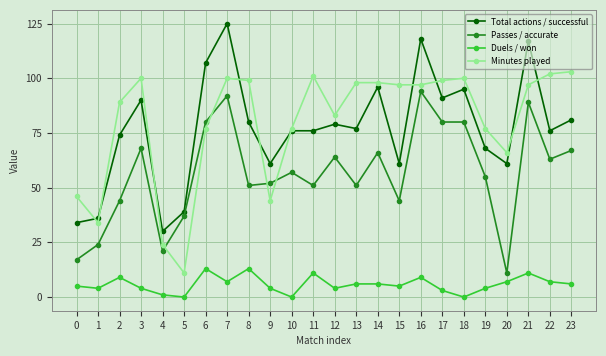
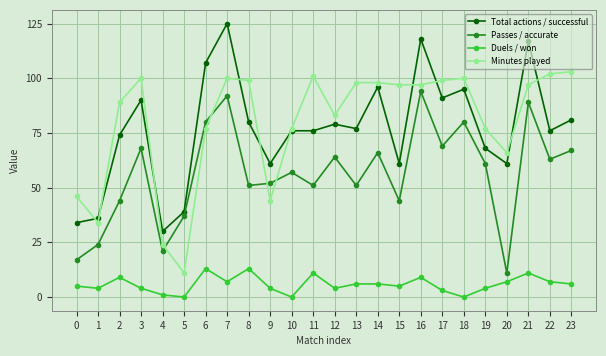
  {
    "Total actions / successful": {
      "0": 34,
      "1": 36,
      "2": 74,
      "3": 90,
      "4": 30,
      "5": 39,
      "6": 107,
      "7": 125,
      "8": 80,
      "9": 61,
      "11": 76,
      "12": 79,
      "13": 77,
      "14": 96,
      "15": 61,
      "16": 118,
      "17": 91,
      "18": 95,
      "19": 68,
      "20": 61,
      "22": 76,
      "23": 81
    },
    "Passes / accurate": {
      "0": 17,
      "1": 24,
      "2": 44,
      "3": 68,
      "4": 21,
      "5": 37,
      "6": 80,
      "7": 92,
      "8": 51,
      "9": 52,
      "10": 57,
      "11": 51,
      "12": 64,
      "13": 51,
      "14": 66,
      "15": 44,
      "16": 94,
-     "17": 80,
+     "17": 69,
      "18": 80,
-     "19": 55,
+     "19": 61,
      "20": 11,
      "21": 89,
      "22": 63,
      "23": 67
    },
    "Duels / won": {
      "0": 5,
      "1": 4,
      "2": 9,
      "3": 4,
      "4": 1,
      "5": 0,
      "6": 13,
      "7": 7,
      "8": 13,
      "9": 4,
      "10": 0,
      "11": 11,
      "12": 4,
      "13": 6,
      "14": 6,
      "15": 5,
      "16": 9,
      "17": 3,
      "18": 0,
      "19": 4,
      "20": 7,
      "21": 11,
      "22": 7,
      "23": 6
    },
    "Minutes played": {
      "0": 46,
      "1": 34,
      "2": 89,
      "3": 100,
      "4": 24,
      "5": 11,
      "6": 77,
      "7": 100,
      "8": 99,
      "9": 44,
      "11": 101,
      "12": 83,
      "13": 98,
      "14": 98,
      "15": 97,
      "16": 97,
      "17": 99,
      "18": 100,
      "19": 77,
      "20": 66,
      "21": 97,
      "22": 102,
      "23": 103
    }
  }
